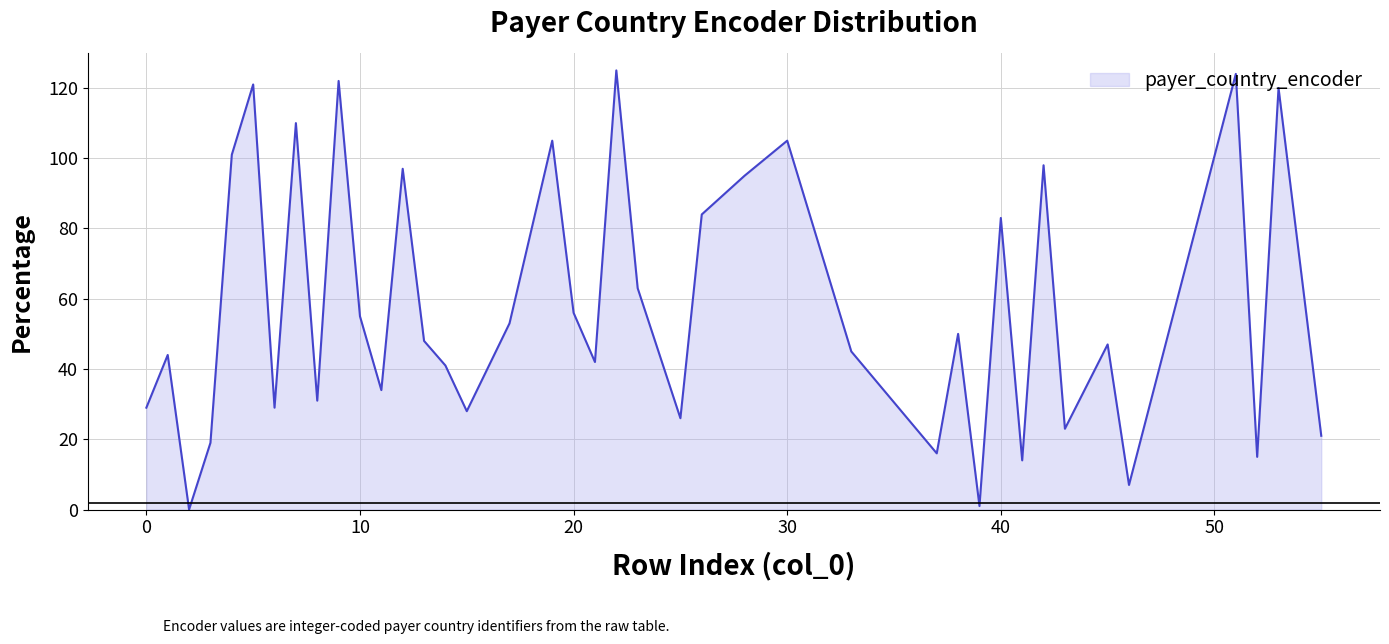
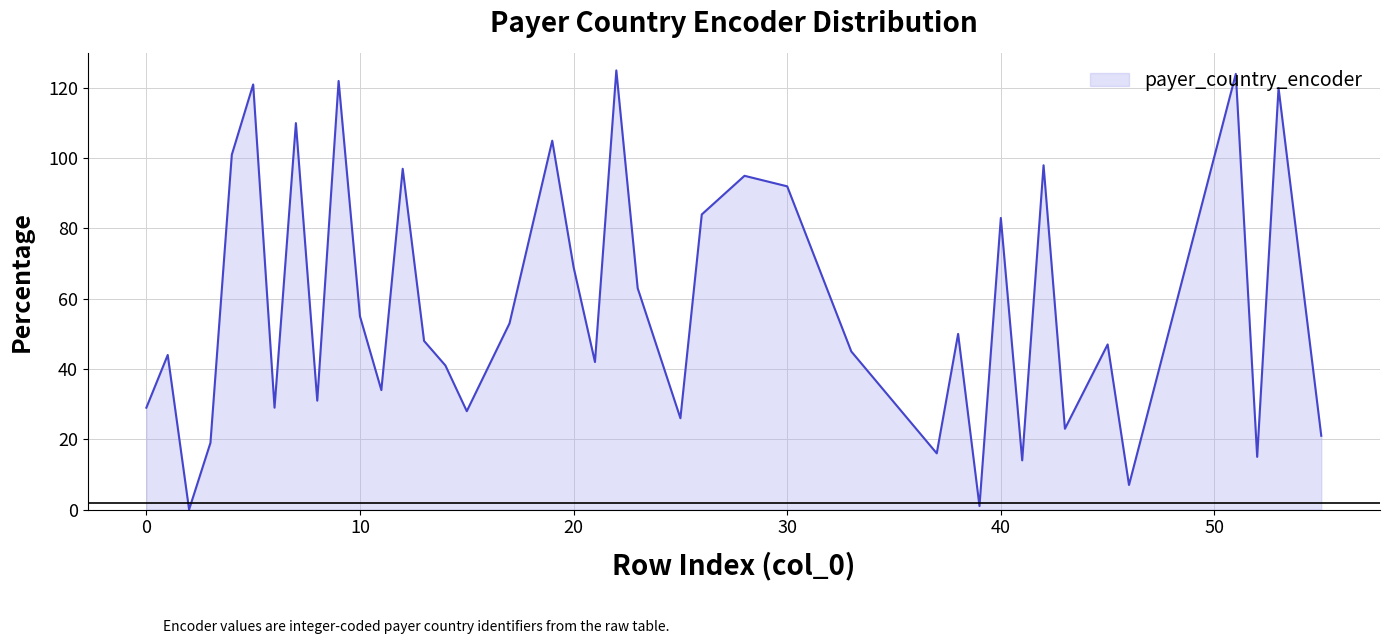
  {
    "0": 29,
    "10": 55,
-   "20": 56,
-   "30": 105,
+   "20": 69,
+   "30": 92,
    "40": 83
  }
